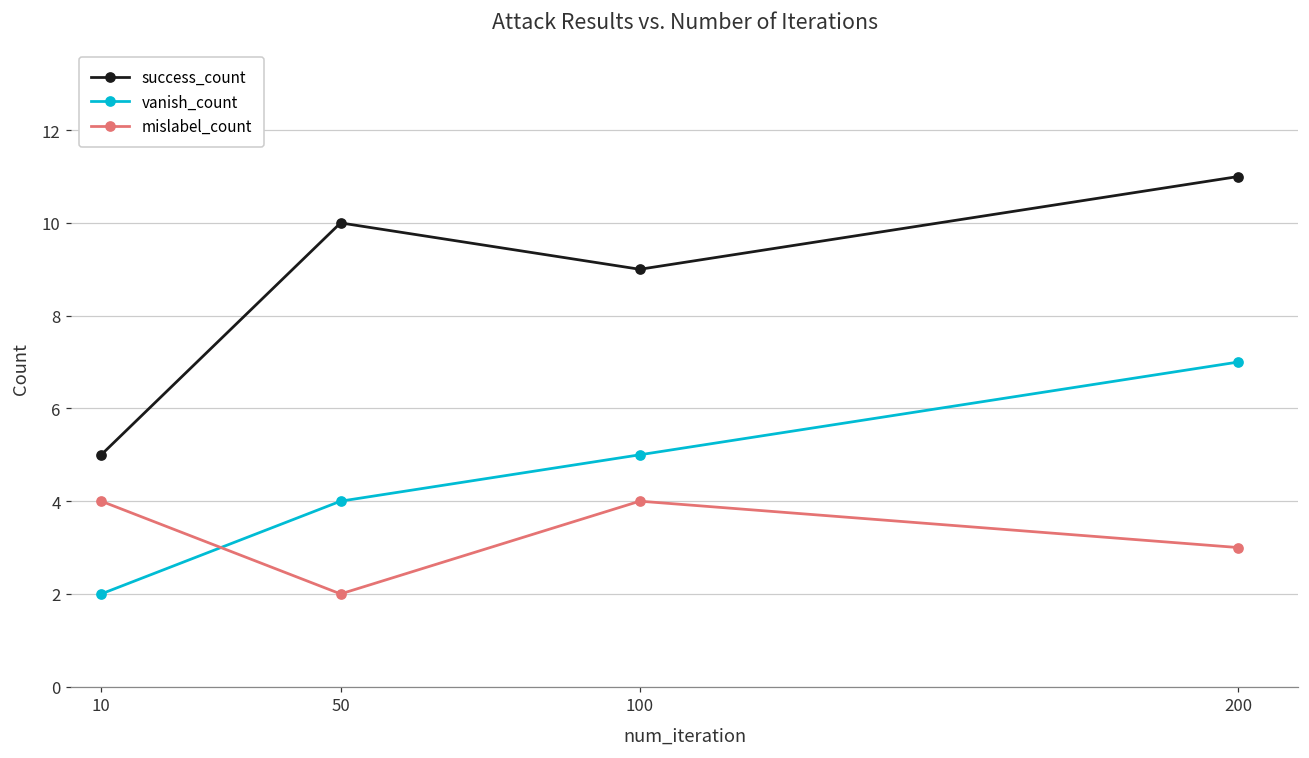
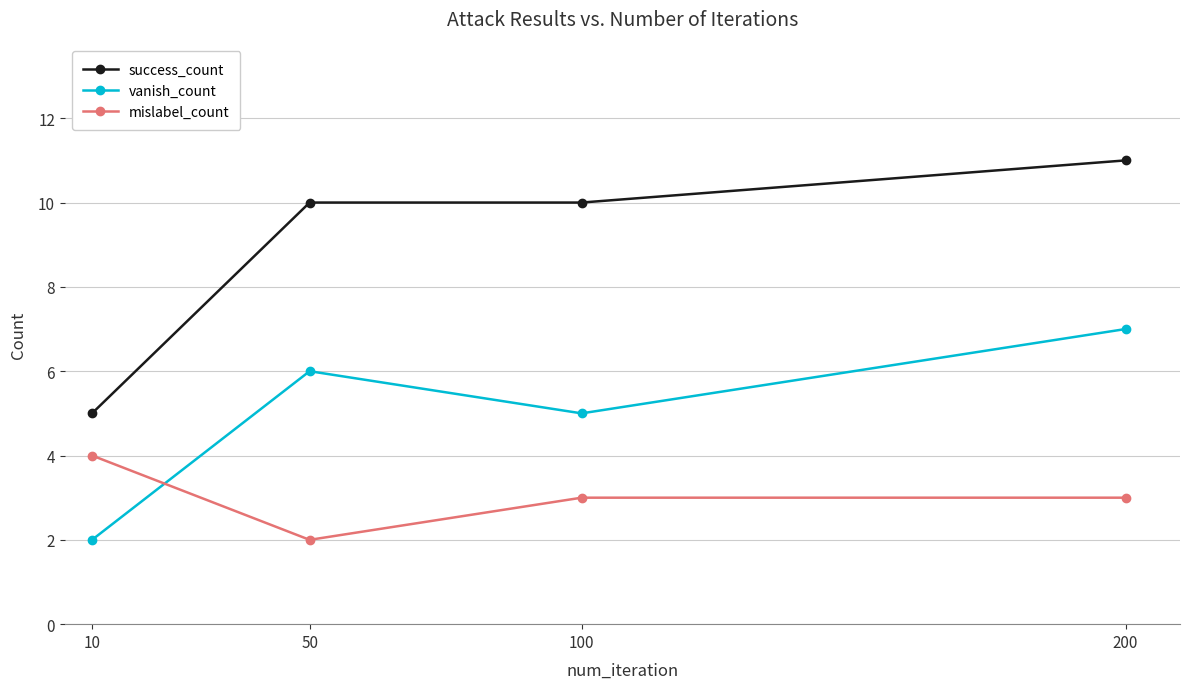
  {
    "success_count": {
      "10": 5,
      "50": 10,
-     "100": 9,
+     "100": 10,
      "200": 11
    },
    "vanish_count": {
      "10": 2,
-     "50": 4,
+     "50": 6,
      "100": 5,
      "200": 7
    },
    "mislabel_count": {
      "10": 4,
      "50": 2,
-     "100": 4,
+     "100": 3,
      "200": 3
    }
  }
